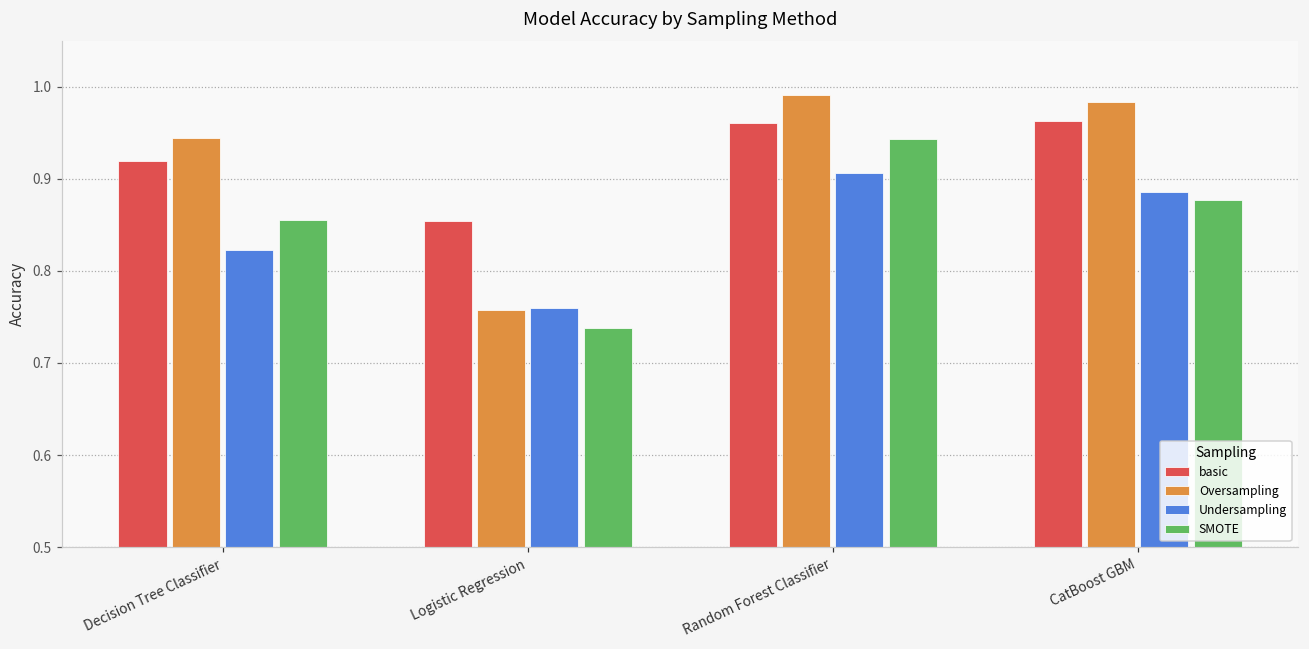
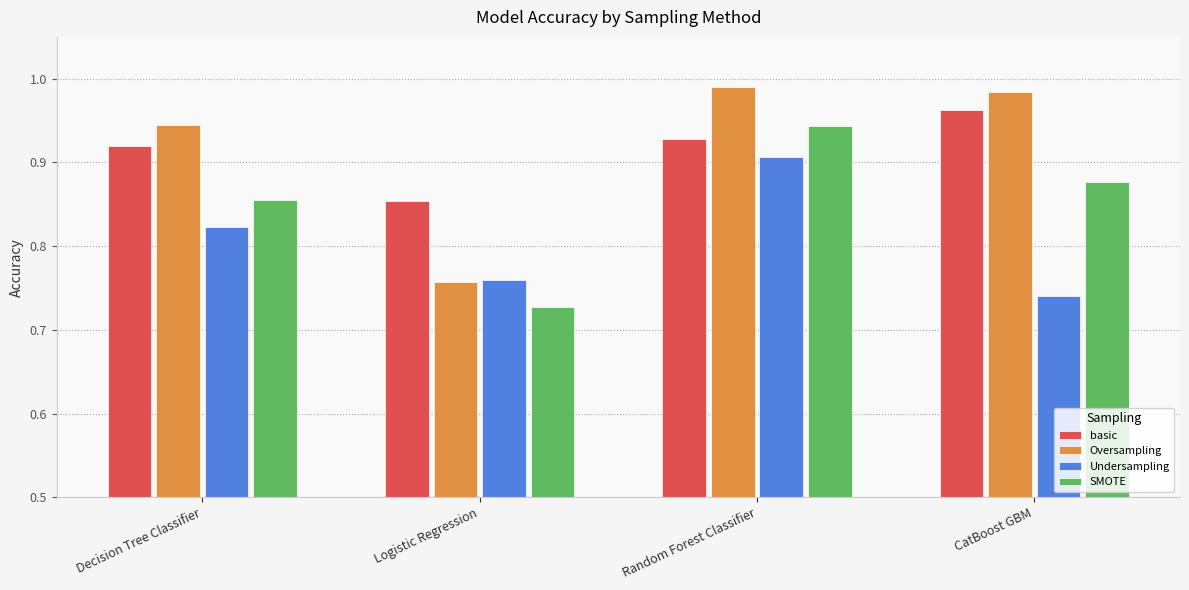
  {
    "basic": {
      "Decision Tree Classifier": 0.92,
      "Logistic Regression": 0.85,
-     "Random Forest Classifier": 0.96,
+     "Random Forest Classifier": 0.93,
      "CatBoost GBM": 0.96
    },
    "Oversampling": {
      "Decision Tree Classifier": 0.94,
      "Logistic Regression": 0.76,
      "Random Forest Classifier": 0.99,
      "CatBoost GBM": 0.98
    },
    "Undersampling": {
      "Decision Tree Classifier": 0.82,
      "Logistic Regression": 0.76,
      "Random Forest Classifier": 0.91,
-     "CatBoost GBM": 0.89
+     "CatBoost GBM": 0.74
    },
    "SMOTE": {
      "Decision Tree Classifier": 0.85,
-     "Logistic Regression": 0.74,
+     "Logistic Regression": 0.73,
      "Random Forest Classifier": 0.94,
      "CatBoost GBM": 0.88
    }
  }
